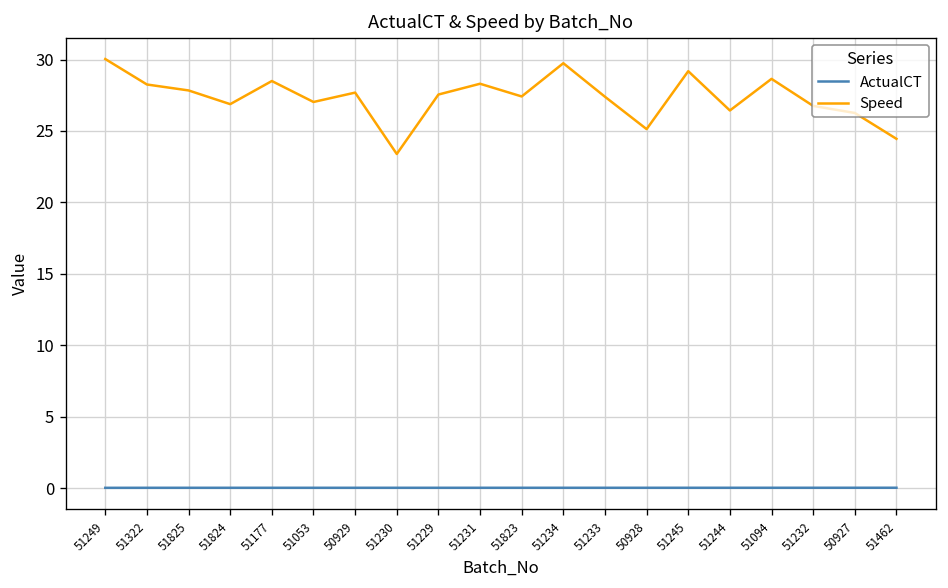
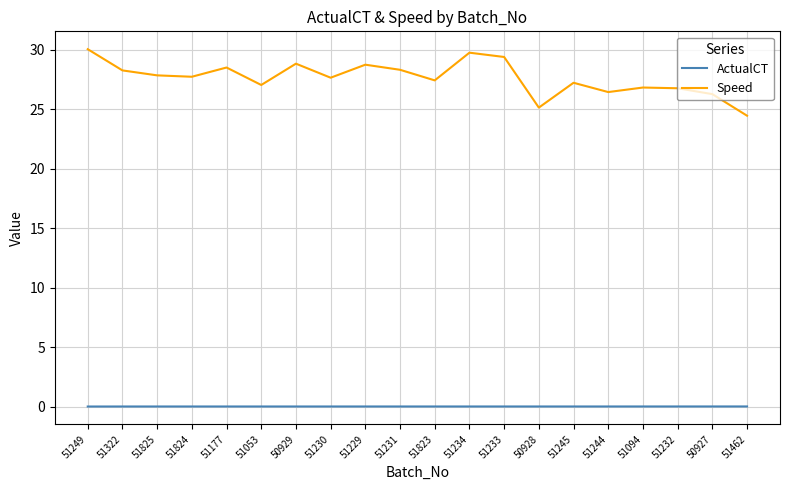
  {
    "ActualCT": {
      "51249": 0.0,
      "51322": 0.0,
      "51825": 0.0,
      "51824": 0.0,
      "51177": 0.0,
      "51053": 0.0,
      "50929": 0.0,
      "51230": 0.0,
      "51229": 0.0,
      "51231": 0.0,
      "51823": 0.0,
      "51234": 0.0,
      "51233": 0.0,
      "50928": 0.0,
      "51245": 0.0,
      "51244": 0.0,
      "51094": 0.0,
      "51232": 0.0,
      "50927": 0.0,
      "51462": 0.0
    },
    "Speed": {
      "51249": 30.0,
      "51322": 28.3,
      "51825": 27.8,
-     "51824": 26.9,
+     "51824": 27.7,
      "51177": 28.5,
      "51053": 27.0,
-     "50929": 27.7,
-     "51230": 23.4,
-     "51229": 27.6,
+     "50929": 28.8,
+     "51230": 27.6,
+     "51229": 28.7,
      "51231": 28.3,
      "51823": 27.4,
      "51234": 29.7,
-     "51233": 27.4,
+     "51233": 29.4,
      "50928": 25.1,
-     "51245": 29.2,
+     "51245": 27.2,
      "51244": 26.4,
-     "51094": 28.6,
+     "51094": 26.8,
      "51462": 24.5
    }
  }
